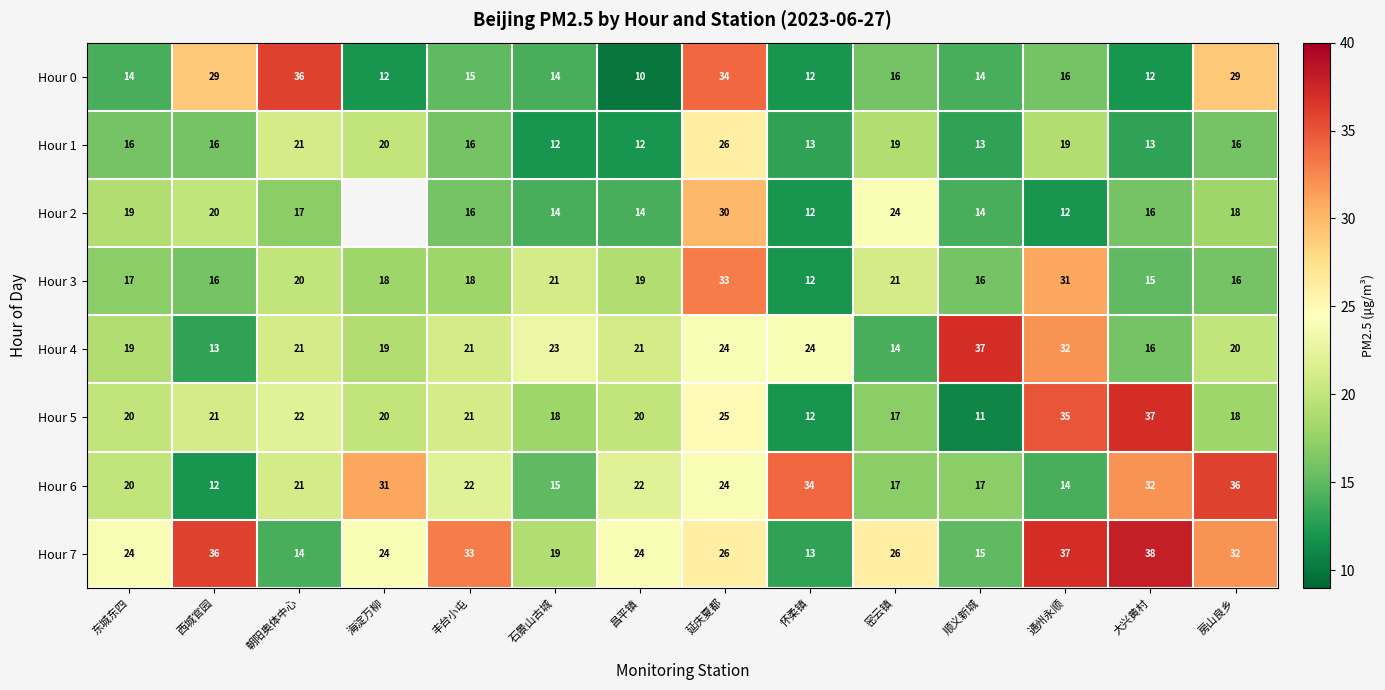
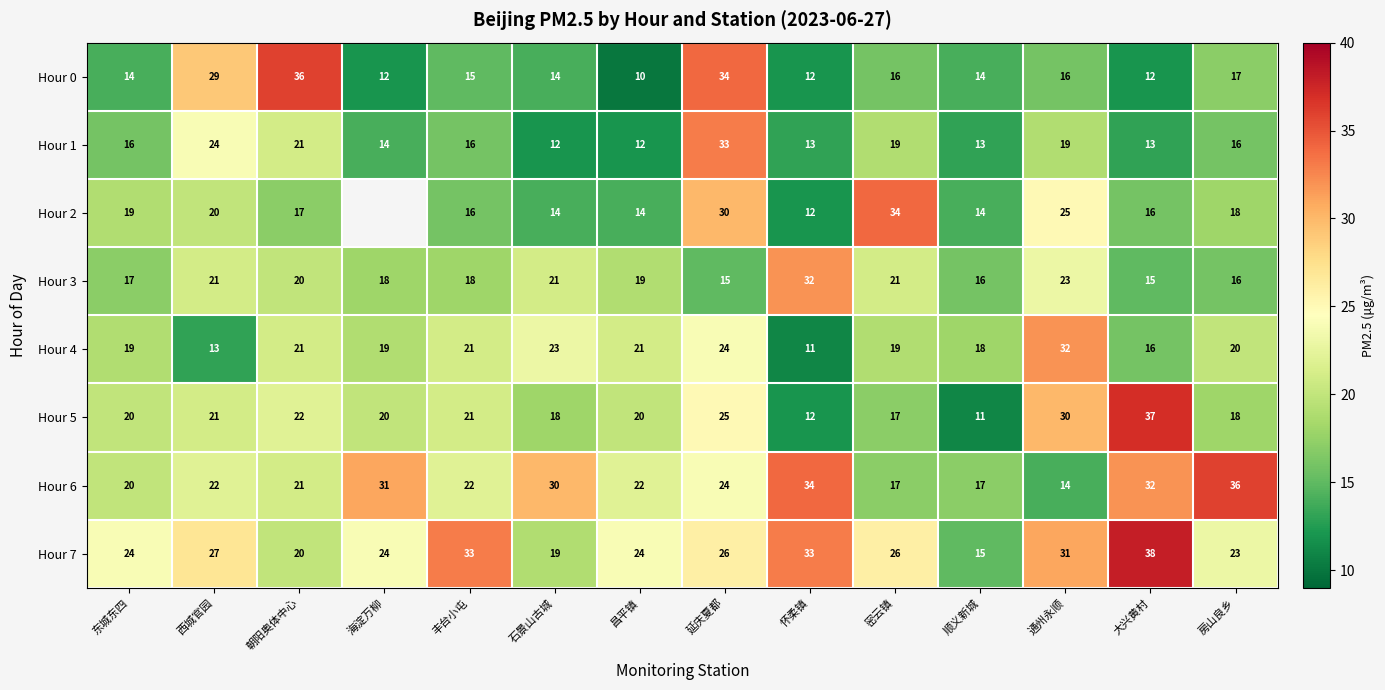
  {
    "Hour 0": {
      "东城东四": 14,
      "西城官园": 29,
      "朝阳奥体中心": 36,
      "海淀万柳": 12,
      "丰台小屯": 15,
      "石景山古城": 14,
      "昌平镇": 10,
      "延庆夏都": 34,
      "怀柔镇": 12,
      "密云镇": 16,
      "顺义新城": 14,
      "通州永顺": 16,
      "大兴黄村": 12,
-     "房山良乡": 29
+     "房山良乡": 17
    },
    "Hour 1": {
      "东城东四": 16,
-     "西城官园": 16,
+     "西城官园": 24,
      "朝阳奥体中心": 21,
-     "海淀万柳": 20,
+     "海淀万柳": 14,
      "丰台小屯": 16,
      "石景山古城": 12,
      "昌平镇": 12,
-     "延庆夏都": 26,
+     "延庆夏都": 33,
      "怀柔镇": 13,
      "密云镇": 19,
      "顺义新城": 13,
      "通州永顺": 19,
      "大兴黄村": 13,
      "房山良乡": 16
    },
    "Hour 2": {
      "东城东四": 19,
      "西城官园": 20,
      "朝阳奥体中心": 17,
      "丰台小屯": 16,
      "石景山古城": 14,
      "昌平镇": 14,
      "延庆夏都": 30,
      "怀柔镇": 12,
-     "密云镇": 24,
+     "密云镇": 34,
      "顺义新城": 14,
-     "通州永顺": 12,
+     "通州永顺": 25,
      "大兴黄村": 16,
      "房山良乡": 18
    },
    "Hour 3": {
      "东城东四": 17,
-     "西城官园": 16,
+     "西城官园": 21,
      "朝阳奥体中心": 20,
      "海淀万柳": 18,
      "丰台小屯": 18,
      "石景山古城": 21,
      "昌平镇": 19,
-     "延庆夏都": 33,
-     "怀柔镇": 12,
+     "延庆夏都": 15,
+     "怀柔镇": 32,
      "密云镇": 21,
      "顺义新城": 16,
-     "通州永顺": 31,
+     "通州永顺": 23,
      "大兴黄村": 15,
      "房山良乡": 16
    },
    "Hour 4": {
      "东城东四": 19,
      "西城官园": 13,
      "朝阳奥体中心": 21,
      "海淀万柳": 19,
      "丰台小屯": 21,
      "石景山古城": 23,
      "昌平镇": 21,
      "延庆夏都": 24,
-     "怀柔镇": 24,
-     "密云镇": 14,
-     "顺义新城": 37,
+     "怀柔镇": 11,
+     "密云镇": 19,
+     "顺义新城": 18,
      "通州永顺": 32,
      "大兴黄村": 16,
      "房山良乡": 20
    },
    "Hour 5": {
      "东城东四": 20,
      "西城官园": 21,
      "朝阳奥体中心": 22,
      "海淀万柳": 20,
      "丰台小屯": 21,
      "石景山古城": 18,
      "昌平镇": 20,
      "延庆夏都": 25,
      "怀柔镇": 12,
      "密云镇": 17,
      "顺义新城": 11,
-     "通州永顺": 35,
+     "通州永顺": 30,
      "大兴黄村": 37,
      "房山良乡": 18
    },
    "Hour 6": {
      "东城东四": 20,
-     "西城官园": 12,
+     "西城官园": 22,
      "朝阳奥体中心": 21,
      "海淀万柳": 31,
      "丰台小屯": 22,
-     "石景山古城": 15,
+     "石景山古城": 30,
      "昌平镇": 22,
      "延庆夏都": 24,
      "怀柔镇": 34,
      "密云镇": 17,
      "顺义新城": 17,
      "通州永顺": 14,
      "大兴黄村": 32,
      "房山良乡": 36
    },
    "Hour 7": {
      "东城东四": 24,
-     "西城官园": 36,
-     "朝阳奥体中心": 14,
+     "西城官园": 27,
+     "朝阳奥体中心": 20,
      "海淀万柳": 24,
      "丰台小屯": 33,
      "石景山古城": 19,
      "昌平镇": 24,
      "延庆夏都": 26,
-     "怀柔镇": 13,
+     "怀柔镇": 33,
      "密云镇": 26,
      "顺义新城": 15,
-     "通州永顺": 37,
+     "通州永顺": 31,
      "大兴黄村": 38,
-     "房山良乡": 32
+     "房山良乡": 23
    }
  }
